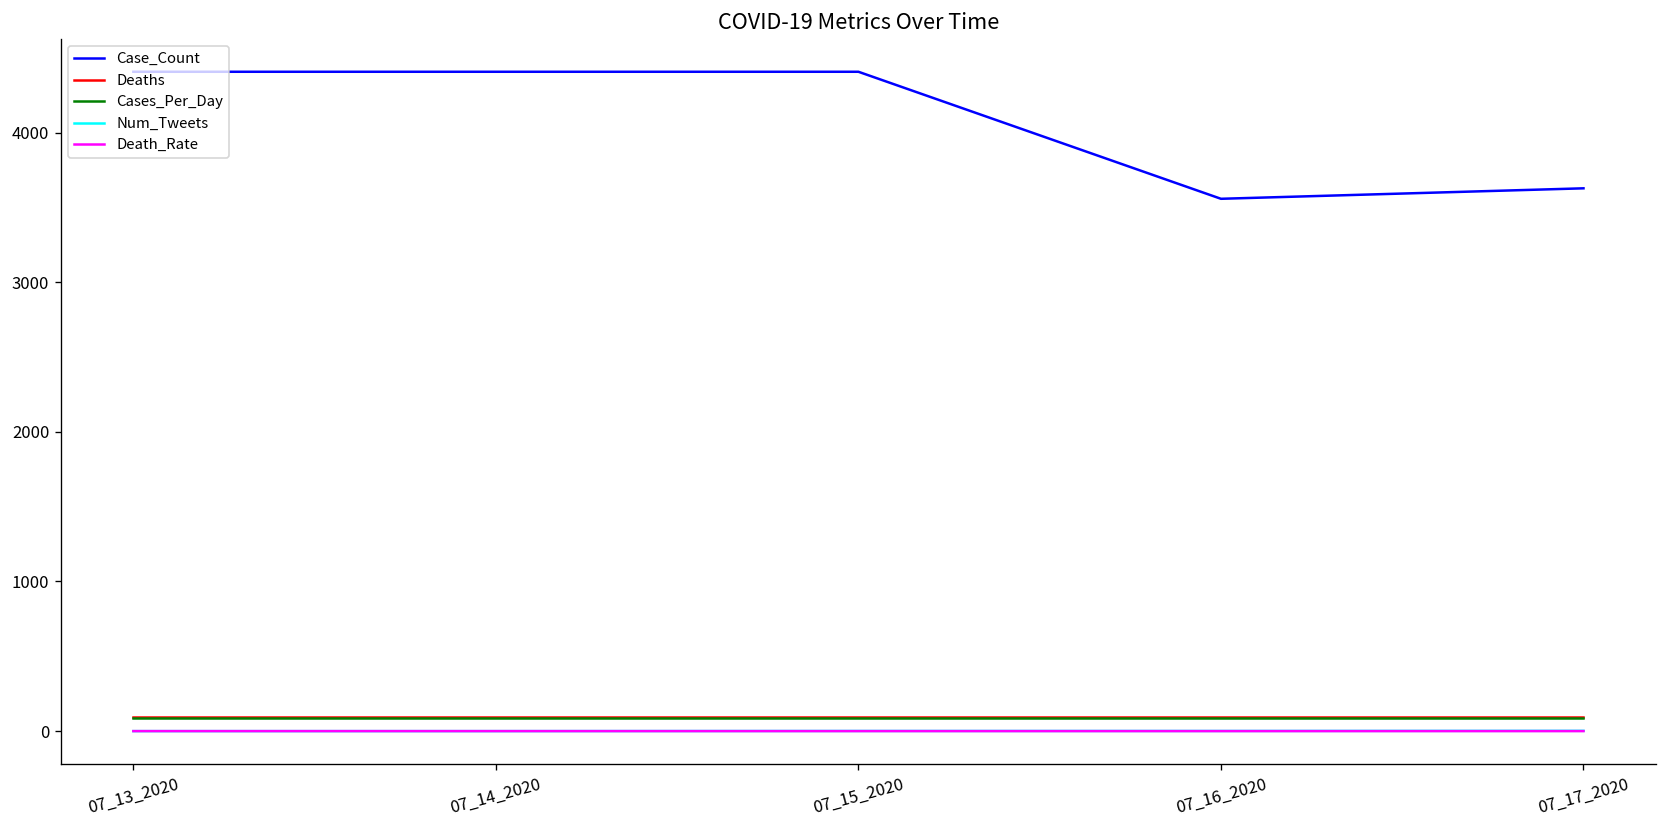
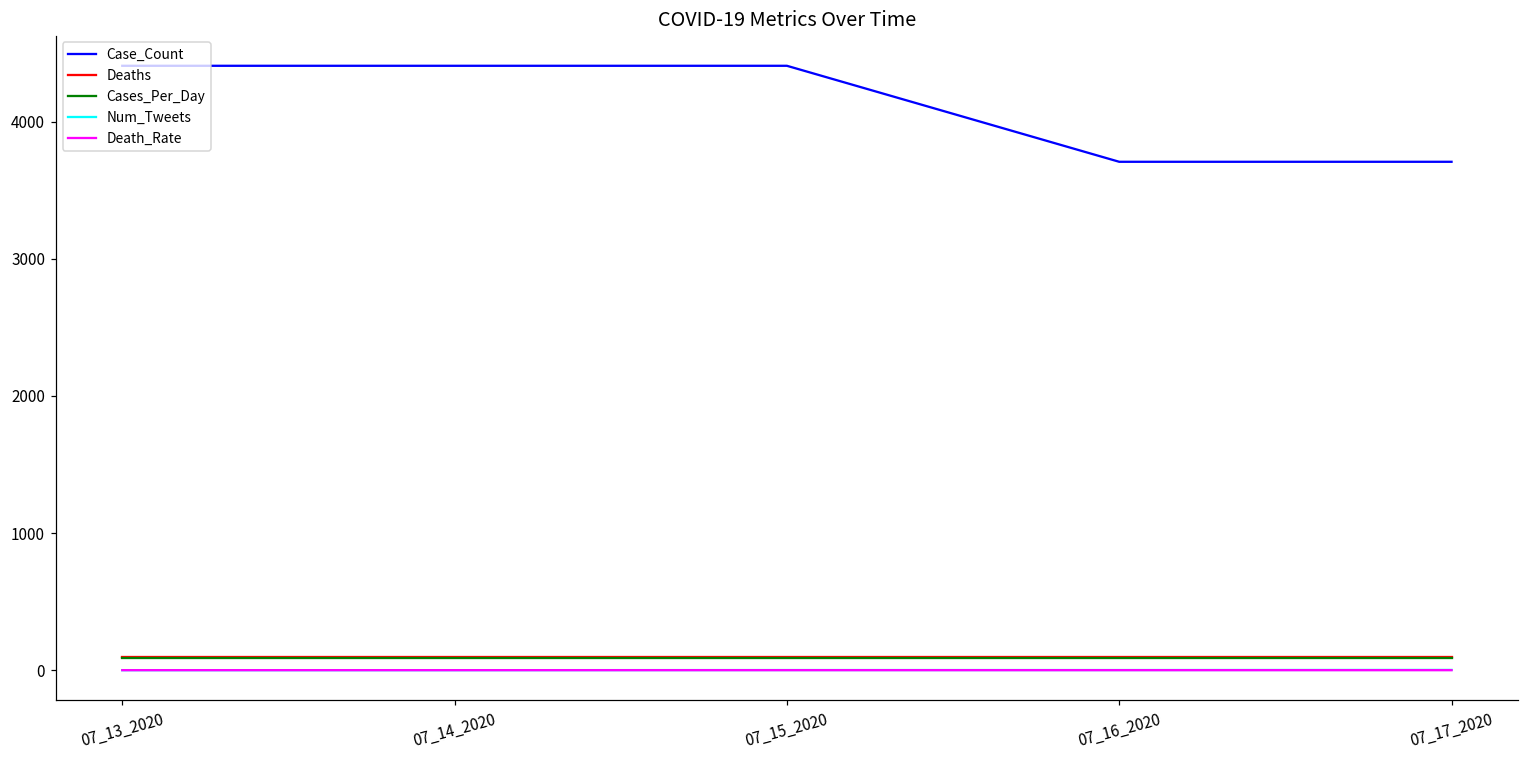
  {
    "Case_Count": {
      "07_14_2020": 4410,
      "07_15_2020": 4410,
-     "07_16_2020": 3560,
-     "07_17_2020": 3630
+     "07_16_2020": 3710,
+     "07_17_2020": 3710
    },
    "Death_Rate": {
      "07_13_2020": 0,
      "07_14_2020": 0,
      "07_15_2020": 0,
      "07_16_2020": 0,
      "07_17_2020": 0
    }
  }
